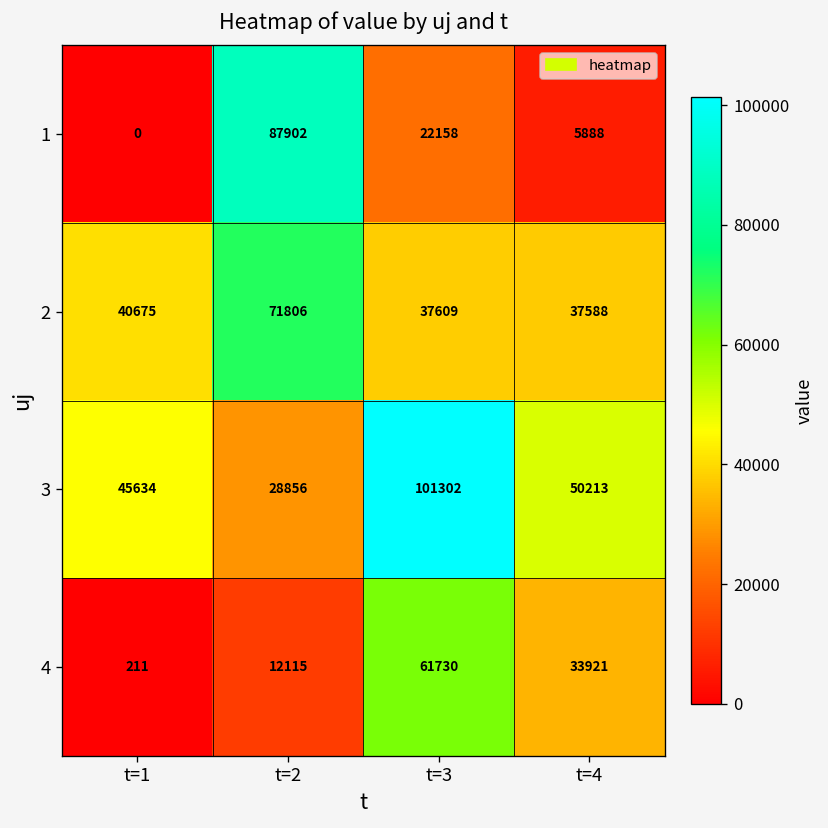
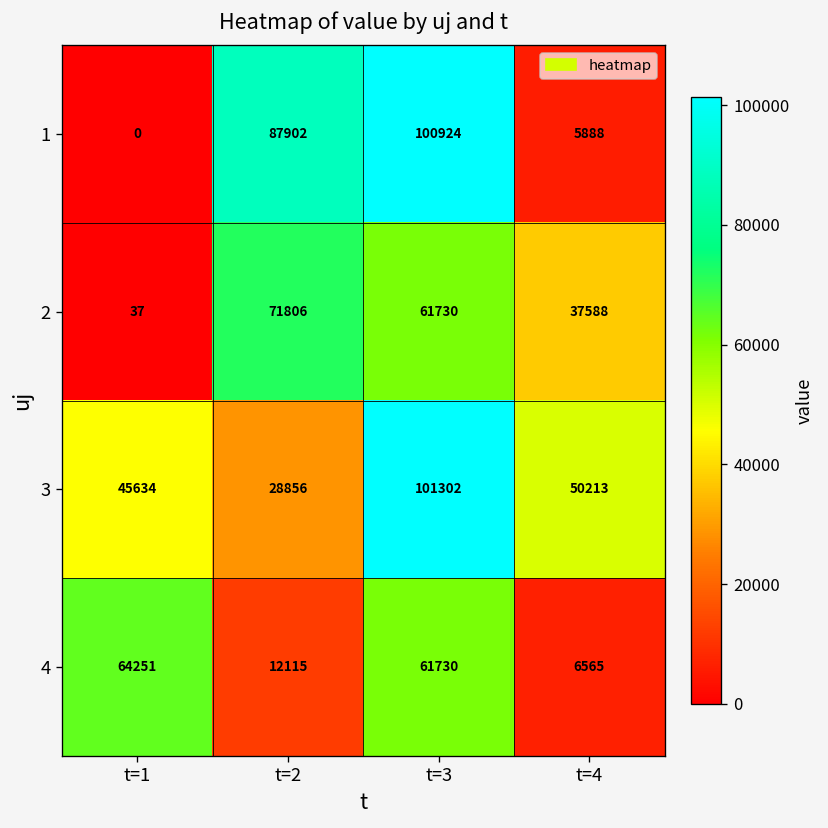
  {
    "1": {
      "t=1": 0,
      "t=2": 87902,
-     "t=3": 22158,
+     "t=3": 100924,
      "t=4": 5888
    },
    "2": {
-     "t=1": 40675,
+     "t=1": 37,
      "t=2": 71806,
-     "t=3": 37609,
+     "t=3": 61730,
      "t=4": 37588
    },
    "3": {
      "t=1": 45634,
      "t=2": 28856,
      "t=3": 101302,
      "t=4": 50213
    },
    "4": {
-     "t=1": 211,
+     "t=1": 64251,
      "t=2": 12115,
      "t=3": 61730,
-     "t=4": 33921
+     "t=4": 6565
    }
  }
